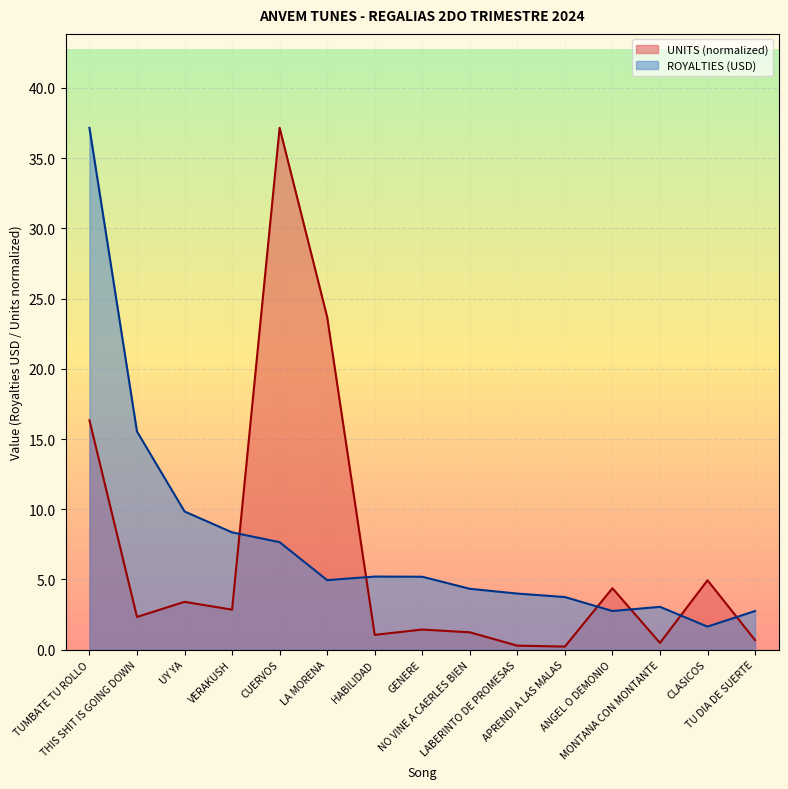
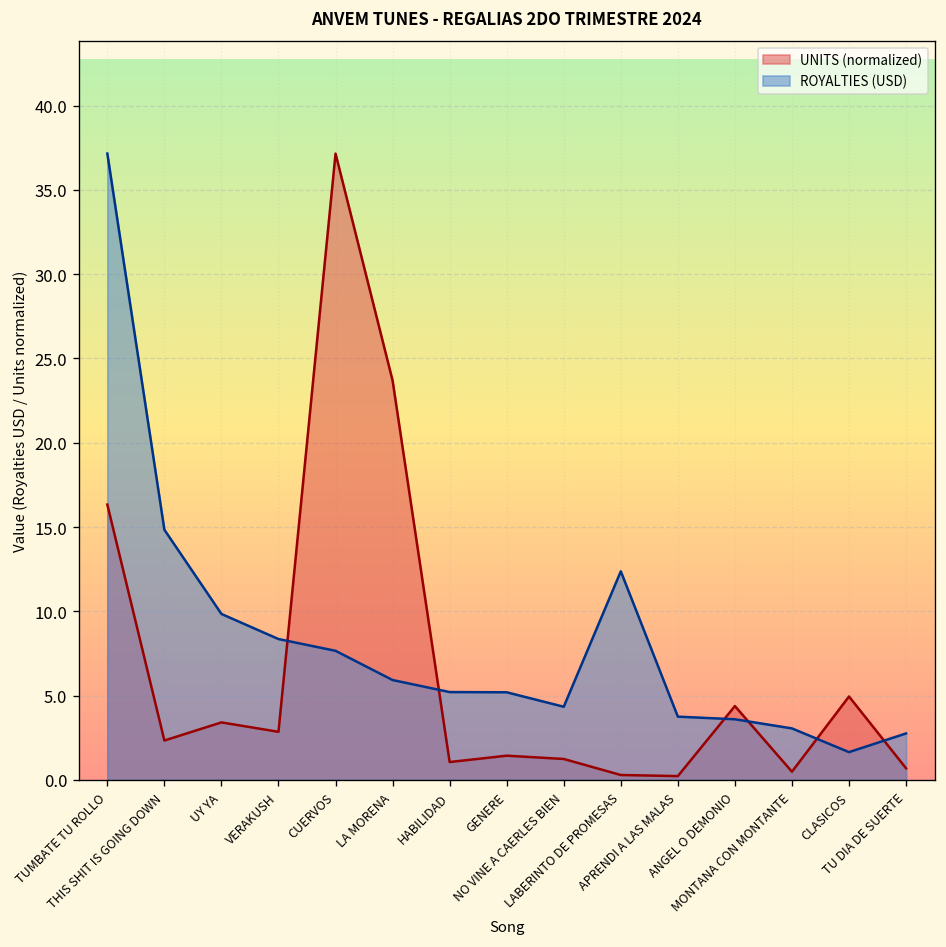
  {
    "UNITS (normalized)": {
      "TUMBATE TU ROLLO": 16.3,
      "THIS SHIT IS GOING DOWN": 2.3,
      "UY YA": 3.4,
      "VERAKUSH": 2.8,
      "CUERVOS": 37.2,
      "LA MORENA": 23.7,
      "HABILIDAD": 1.1,
      "GENERE": 1.4,
      "NO VINE A CAERLES BIEN": 1.2,
      "LABERINTO DE PROMESAS": 0.3,
      "APRENDI A LAS MALAS": 0.2,
      "ANGEL O DEMONIO": 4.4,
      "MONTANA CON MONTANTE": 0.5,
      "CLASICOS": 4.9,
      "TU DIA DE SUERTE": 0.7
    },
    "ROYALTIES (USD)": {
      "TUMBATE TU ROLLO": 37.2,
-     "THIS SHIT IS GOING DOWN": 15.5,
+     "THIS SHIT IS GOING DOWN": 14.8,
      "UY YA": 9.8,
      "VERAKUSH": 8.4,
      "CUERVOS": 7.7,
-     "LA MORENA": 5.0,
+     "LA MORENA": 5.9,
      "HABILIDAD": 5.2,
      "GENERE": 5.2,
      "NO VINE A CAERLES BIEN": 4.3,
-     "LABERINTO DE PROMESAS": 4.0,
+     "LABERINTO DE PROMESAS": 12.4,
      "APRENDI A LAS MALAS": 3.7,
-     "ANGEL O DEMONIO": 2.8,
+     "ANGEL O DEMONIO": 3.6,
      "MONTANA CON MONTANTE": 3.1,
      "CLASICOS": 1.6,
      "TU DIA DE SUERTE": 2.8
    }
  }
